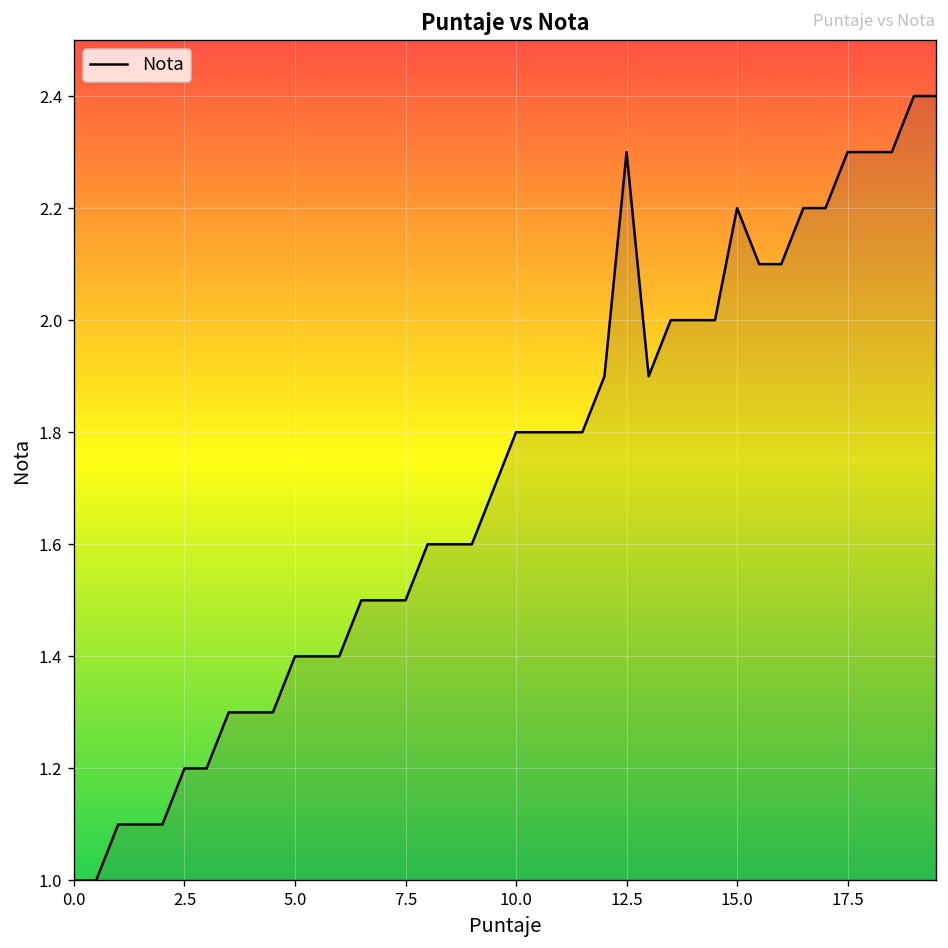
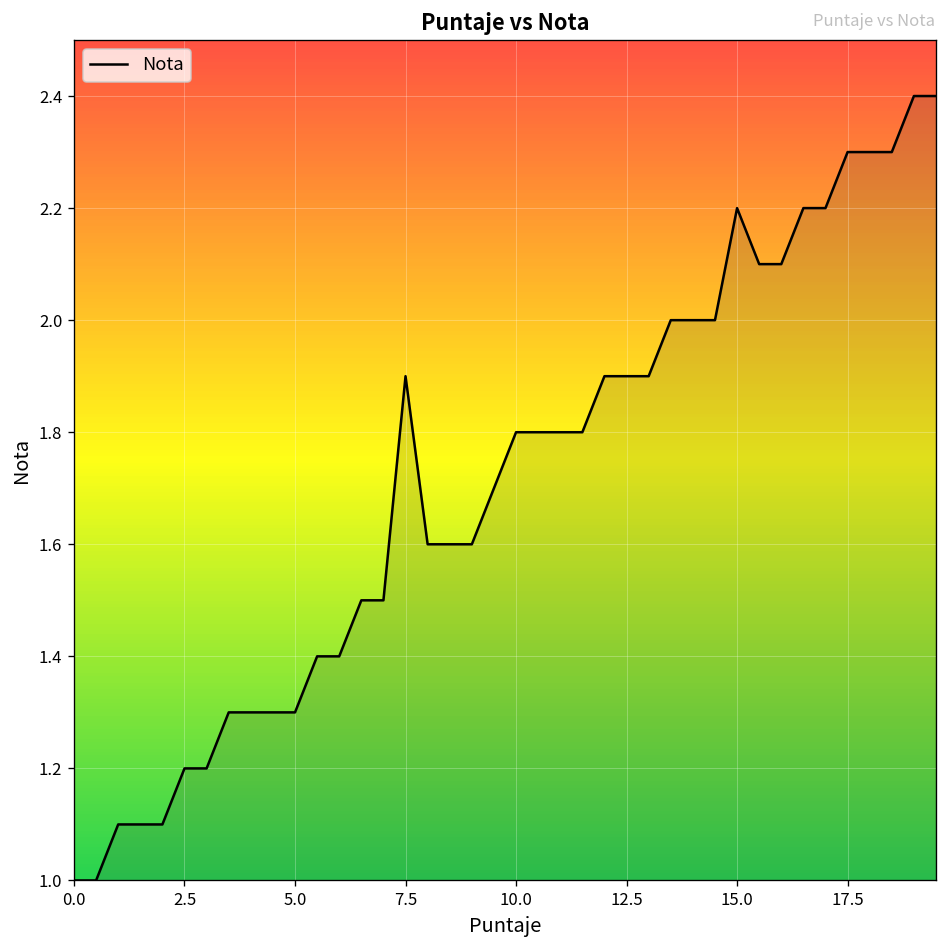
  {
    "0.0": 1.0,
    "2.5": 1.2,
-   "5.0": 1.4,
-   "7.5": 1.5,
+   "5.0": 1.3,
+   "7.5": 1.9,
    "10.0": 1.8,
-   "12.5": 2.3,
+   "12.5": 1.9,
    "15.0": 2.2,
    "17.5": 2.3
  }
